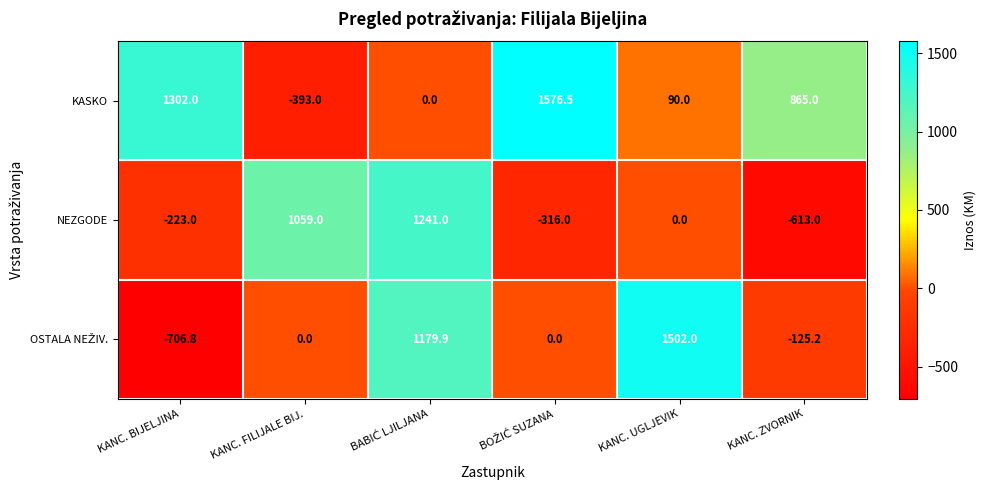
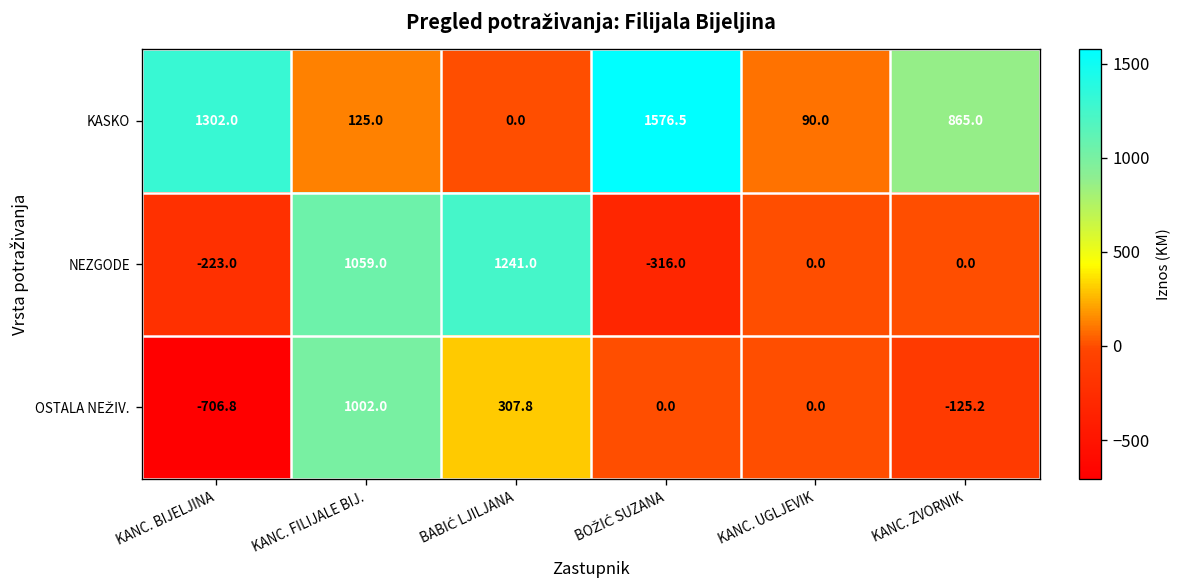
  {
    "KASKO": {
      "KANC. BIJELJINA": 1302.0,
-     "KANC. FILIJALE BIJ.": -393.0,
+     "KANC. FILIJALE BIJ.": 125.0,
      "BABIĆ LJILJANA": 0.0,
      "BOŽIĆ SUZANA": 1576.5,
      "KANC. UGLJEVIK": 90.0,
      "KANC. ZVORNIK": 865.0
    },
    "NEZGODE": {
      "KANC. BIJELJINA": -223.0,
      "KANC. FILIJALE BIJ.": 1059.0,
      "BABIĆ LJILJANA": 1241.0,
      "BOŽIĆ SUZANA": -316.0,
      "KANC. UGLJEVIK": 0.0,
-     "KANC. ZVORNIK": -613.0
+     "KANC. ZVORNIK": 0.0
    },
    "OSTALA NEŽIV.": {
      "KANC. BIJELJINA": -706.8,
-     "KANC. FILIJALE BIJ.": 0.0,
-     "BABIĆ LJILJANA": 1179.9,
+     "KANC. FILIJALE BIJ.": 1002.0,
+     "BABIĆ LJILJANA": 307.8,
      "BOŽIĆ SUZANA": 0.0,
-     "KANC. UGLJEVIK": 1502.0,
+     "KANC. UGLJEVIK": 0.0,
      "KANC. ZVORNIK": -125.2
    }
  }
